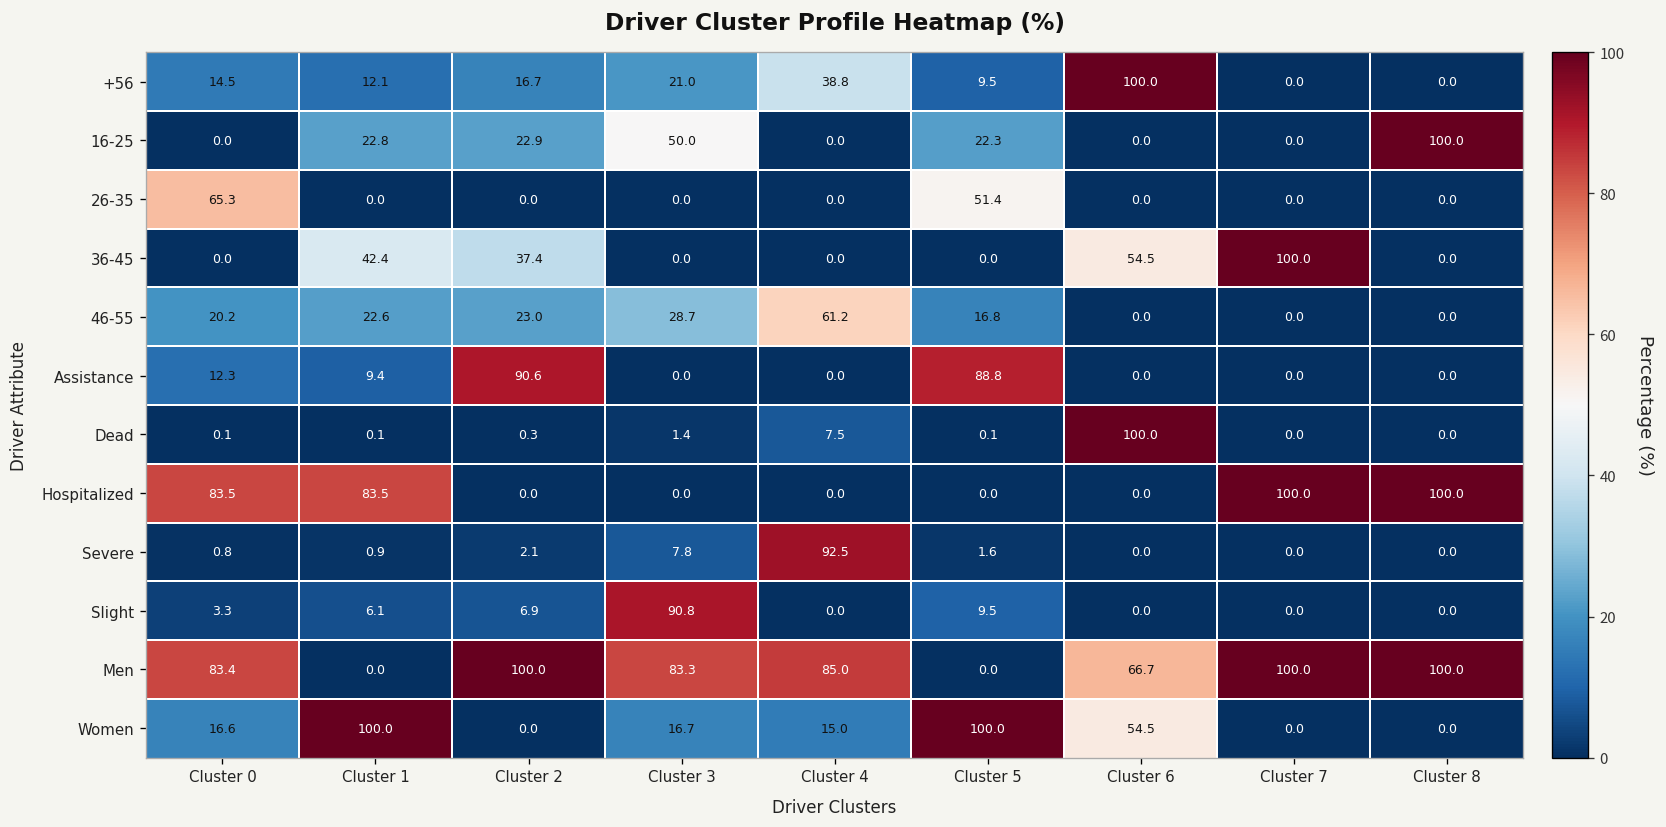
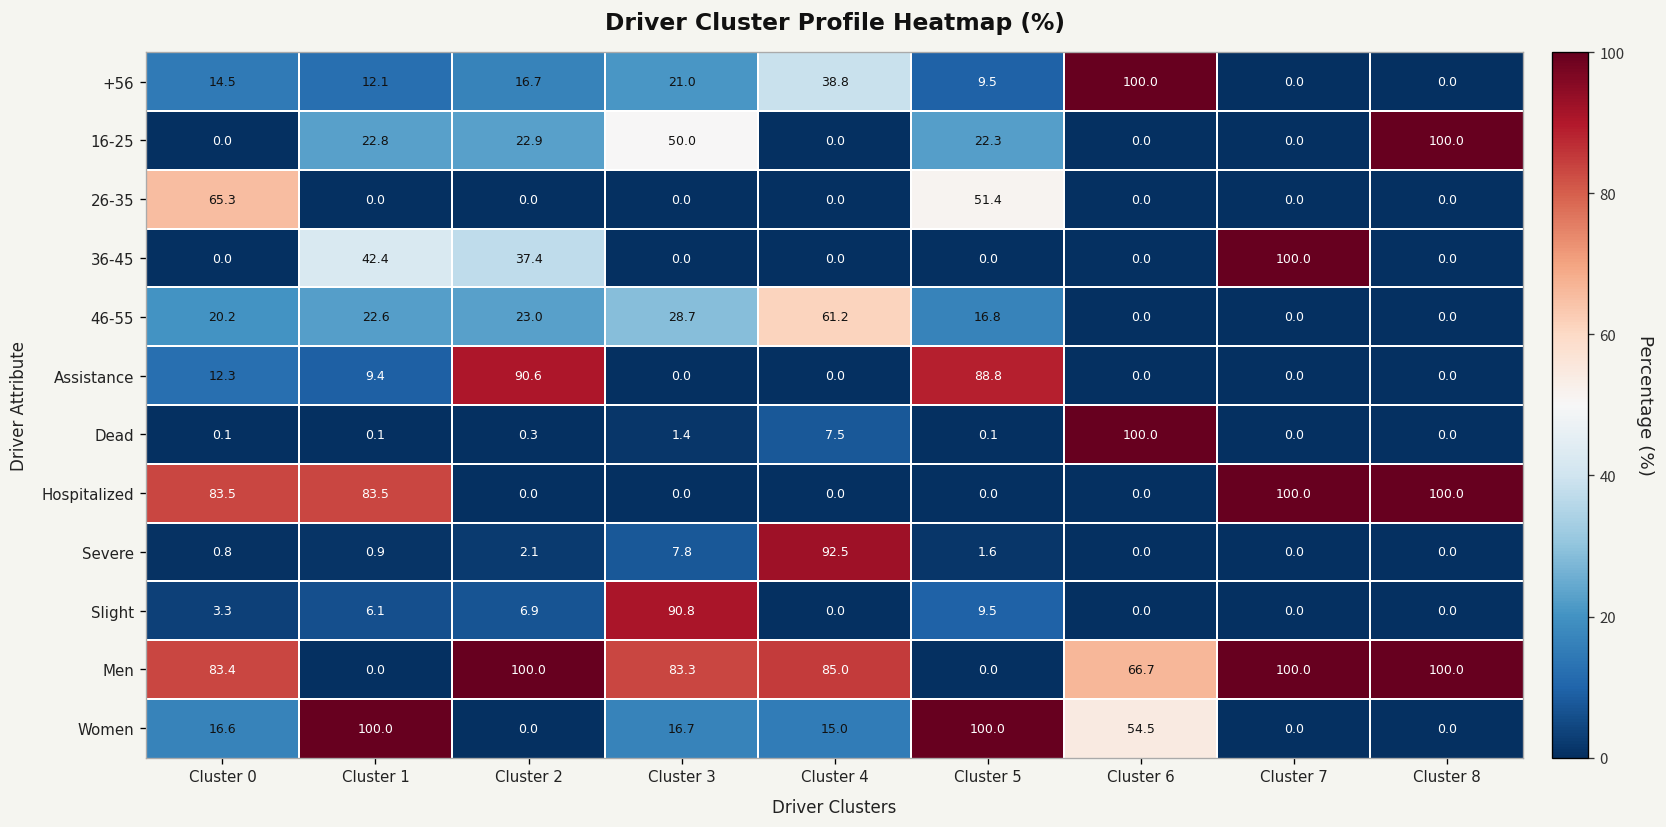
  {
    "+56": {
      "Cluster 0": 14.5,
      "Cluster 1": 12.1,
      "Cluster 2": 16.7,
      "Cluster 3": 21.0,
      "Cluster 4": 38.8,
      "Cluster 5": 9.5,
      "Cluster 6": 100.0,
      "Cluster 7": 0.0,
      "Cluster 8": 0.0
    },
    "16-25": {
      "Cluster 0": 0.0,
      "Cluster 1": 22.8,
      "Cluster 2": 22.9,
      "Cluster 3": 50.0,
      "Cluster 4": 0.0,
      "Cluster 5": 22.3,
      "Cluster 6": 0.0,
      "Cluster 7": 0.0,
      "Cluster 8": 100.0
    },
    "26-35": {
      "Cluster 0": 65.3,
      "Cluster 1": 0.0,
      "Cluster 2": 0.0,
      "Cluster 3": 0.0,
      "Cluster 4": 0.0,
      "Cluster 5": 51.4,
      "Cluster 6": 0.0,
      "Cluster 7": 0.0,
      "Cluster 8": 0.0
    },
    "36-45": {
      "Cluster 0": 0.0,
      "Cluster 1": 42.4,
      "Cluster 2": 37.4,
      "Cluster 3": 0.0,
      "Cluster 4": 0.0,
      "Cluster 5": 0.0,
-     "Cluster 6": 54.5,
+     "Cluster 6": 0.0,
      "Cluster 7": 100.0,
      "Cluster 8": 0.0
    },
    "46-55": {
      "Cluster 0": 20.2,
      "Cluster 1": 22.6,
      "Cluster 2": 23.0,
      "Cluster 3": 28.7,
      "Cluster 4": 61.2,
      "Cluster 5": 16.8,
      "Cluster 6": 0.0,
      "Cluster 7": 0.0,
      "Cluster 8": 0.0
    },
    "Assistance": {
      "Cluster 0": 12.3,
      "Cluster 1": 9.4,
      "Cluster 2": 90.6,
      "Cluster 3": 0.0,
      "Cluster 4": 0.0,
      "Cluster 5": 88.8,
      "Cluster 6": 0.0,
      "Cluster 7": 0.0,
      "Cluster 8": 0.0
    },
    "Dead": {
      "Cluster 0": 0.1,
      "Cluster 1": 0.1,
      "Cluster 2": 0.3,
      "Cluster 3": 1.4,
      "Cluster 4": 7.5,
      "Cluster 5": 0.1,
      "Cluster 6": 100.0,
      "Cluster 7": 0.0,
      "Cluster 8": 0.0
    },
    "Hospitalized": {
      "Cluster 0": 83.5,
      "Cluster 1": 83.5,
      "Cluster 2": 0.0,
      "Cluster 3": 0.0,
      "Cluster 4": 0.0,
      "Cluster 5": 0.0,
      "Cluster 6": 0.0,
      "Cluster 7": 100.0,
      "Cluster 8": 100.0
    },
    "Severe": {
      "Cluster 0": 0.8,
      "Cluster 1": 0.9,
      "Cluster 2": 2.1,
      "Cluster 3": 7.8,
      "Cluster 4": 92.5,
      "Cluster 5": 1.6,
      "Cluster 6": 0.0,
      "Cluster 7": 0.0,
      "Cluster 8": 0.0
    },
    "Slight": {
      "Cluster 0": 3.3,
      "Cluster 1": 6.1,
      "Cluster 2": 6.9,
      "Cluster 3": 90.8,
      "Cluster 4": 0.0,
      "Cluster 5": 9.5,
      "Cluster 6": 0.0,
      "Cluster 7": 0.0,
      "Cluster 8": 0.0
    },
    "Men": {
      "Cluster 0": 83.4,
      "Cluster 1": 0.0,
      "Cluster 2": 100.0,
      "Cluster 3": 83.3,
      "Cluster 4": 85.0,
      "Cluster 5": 0.0,
      "Cluster 6": 66.7,
      "Cluster 7": 100.0,
      "Cluster 8": 100.0
    },
    "Women": {
      "Cluster 0": 16.6,
      "Cluster 1": 100.0,
      "Cluster 2": 0.0,
      "Cluster 3": 16.7,
      "Cluster 4": 15.0,
      "Cluster 5": 100.0,
      "Cluster 6": 54.5,
      "Cluster 7": 0.0,
      "Cluster 8": 0.0
    }
  }
